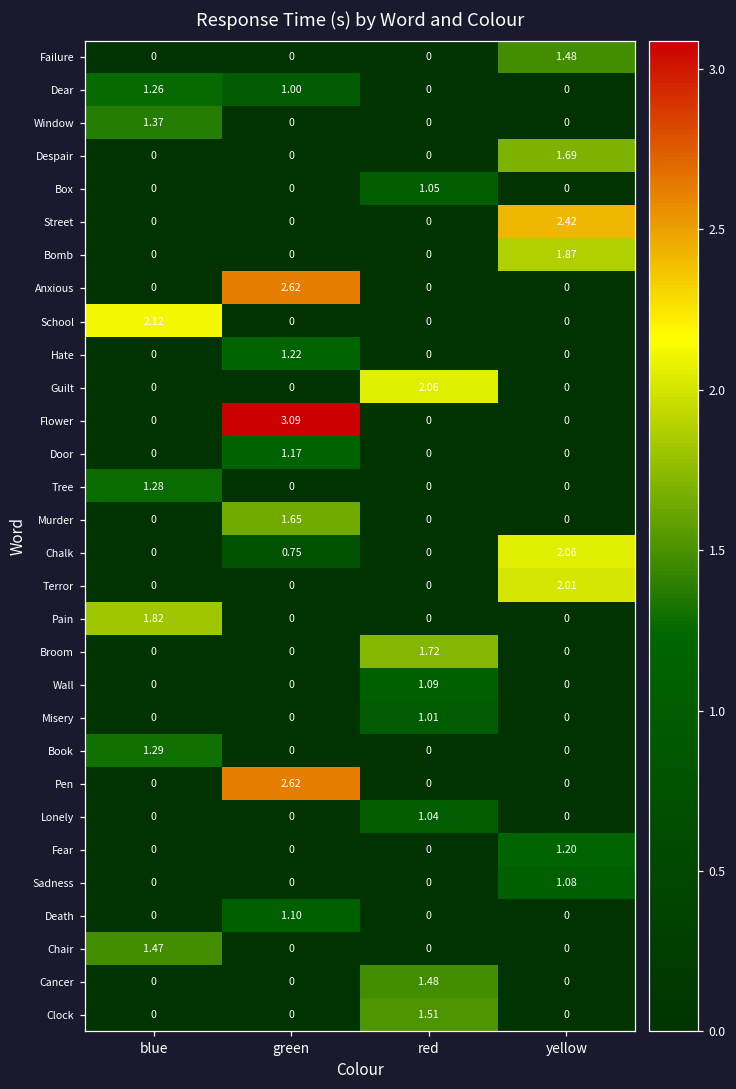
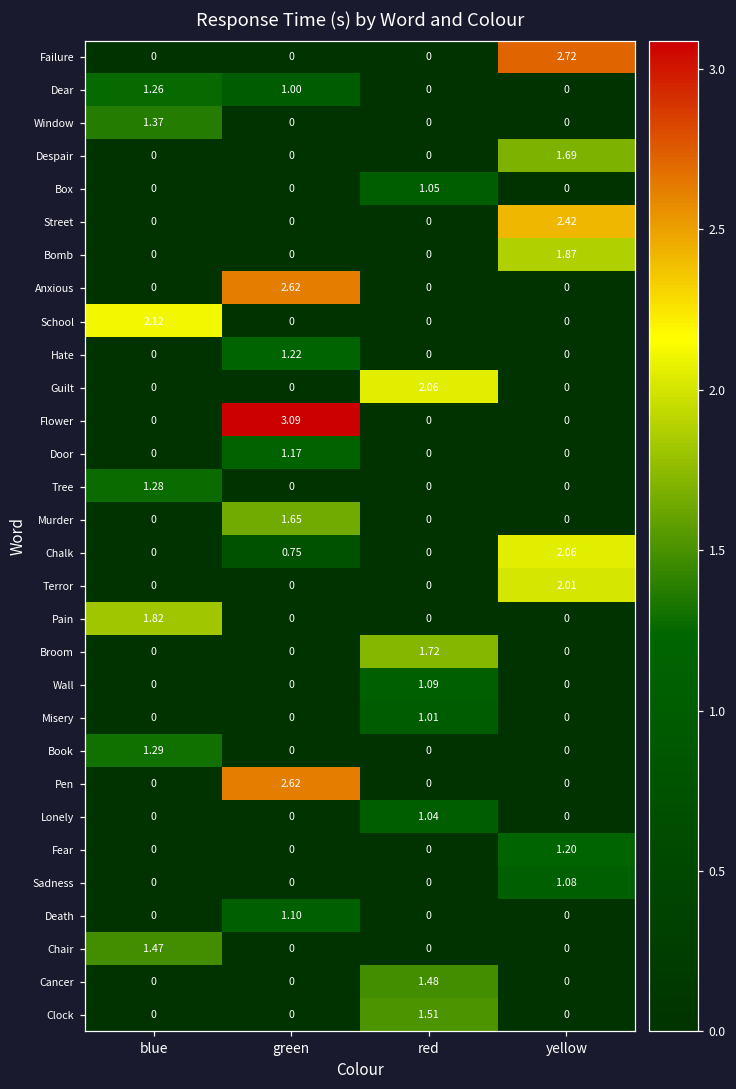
  {
    "Failure": {
      "blue": 0,
      "green": 0,
      "red": 0,
-     "yellow": 1.48
+     "yellow": 2.72
    },
    "Dear": {
      "blue": 1.26,
      "green": 1.00,
      "red": 0,
      "yellow": 0
    },
    "Window": {
      "blue": 1.37,
      "green": 0,
      "red": 0,
      "yellow": 0
    },
    "Despair": {
      "blue": 0,
      "green": 0,
      "red": 0,
      "yellow": 1.69
    },
    "Box": {
      "blue": 0,
      "green": 0,
      "red": 1.05,
      "yellow": 0
    },
    "Street": {
      "blue": 0,
      "green": 0,
      "red": 0,
      "yellow": 2.42
    },
    "Bomb": {
      "blue": 0,
      "green": 0,
      "red": 0,
      "yellow": 1.87
    },
    "Anxious": {
      "blue": 0,
      "green": 2.62,
      "red": 0,
      "yellow": 0
    },
    "School": {
      "blue": 2.12,
      "green": 0,
      "red": 0,
      "yellow": 0
    },
    "Hate": {
      "blue": 0,
      "green": 1.22,
      "red": 0,
      "yellow": 0
    },
    "Guilt": {
      "blue": 0,
      "green": 0,
      "red": 2.06,
      "yellow": 0
    },
    "Flower": {
      "blue": 0,
      "green": 3.09,
      "red": 0,
      "yellow": 0
    },
    "Door": {
      "blue": 0,
      "green": 1.17,
      "red": 0,
      "yellow": 0
    },
    "Tree": {
      "blue": 1.28,
      "green": 0,
      "red": 0,
      "yellow": 0
    },
    "Murder": {
      "blue": 0,
      "green": 1.65,
      "red": 0,
      "yellow": 0
    },
    "Chalk": {
      "blue": 0,
      "green": 0.75,
      "red": 0,
      "yellow": 2.06
    },
    "Terror": {
      "blue": 0,
      "green": 0,
      "red": 0,
      "yellow": 2.01
    },
    "Pain": {
      "blue": 1.82,
      "green": 0,
      "red": 0,
      "yellow": 0
    },
    "Broom": {
      "blue": 0,
      "green": 0,
      "red": 1.72,
      "yellow": 0
    },
    "Wall": {
      "blue": 0,
      "green": 0,
      "red": 1.09,
      "yellow": 0
    },
    "Misery": {
      "blue": 0,
      "green": 0,
      "red": 1.01,
      "yellow": 0
    },
    "Book": {
      "blue": 1.29,
      "green": 0,
      "red": 0,
      "yellow": 0
    },
    "Pen": {
      "blue": 0,
      "green": 2.62,
      "red": 0,
      "yellow": 0
    },
    "Lonely": {
      "blue": 0,
      "green": 0,
      "red": 1.04,
      "yellow": 0
    },
    "Fear": {
      "blue": 0,
      "green": 0,
      "red": 0,
      "yellow": 1.20
    },
    "Sadness": {
      "blue": 0,
      "green": 0,
      "red": 0,
      "yellow": 1.08
    },
    "Death": {
      "blue": 0,
      "green": 1.10,
      "red": 0,
      "yellow": 0
    },
    "Chair": {
      "blue": 1.47,
      "green": 0,
      "red": 0,
      "yellow": 0
    },
    "Cancer": {
      "blue": 0,
      "green": 0,
      "red": 1.48,
      "yellow": 0
    },
    "Clock": {
      "blue": 0,
      "green": 0,
      "red": 1.51,
      "yellow": 0
    }
  }
